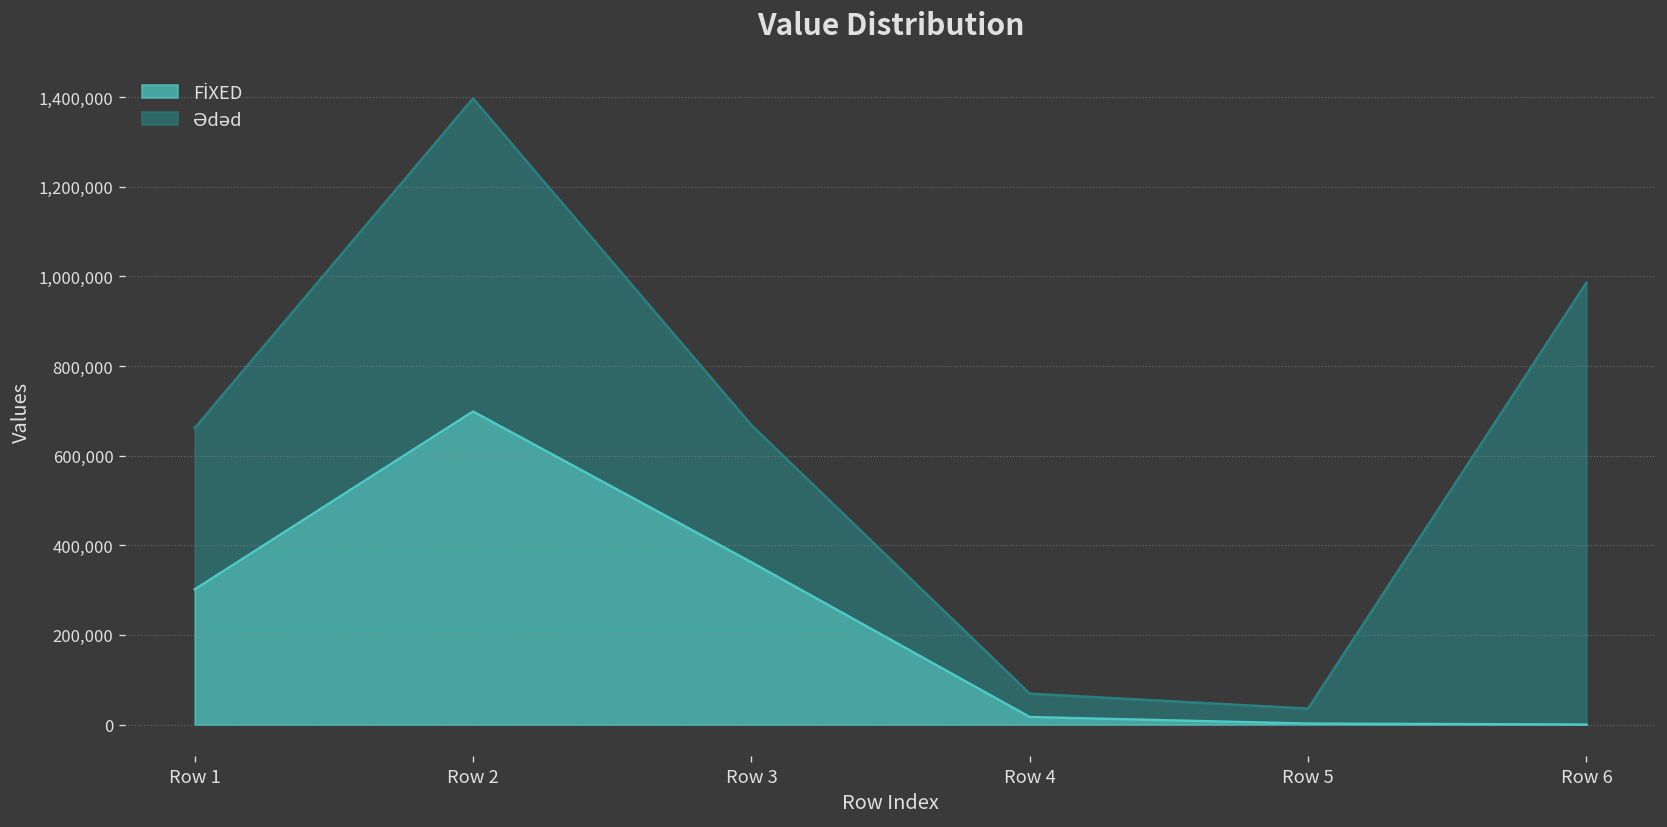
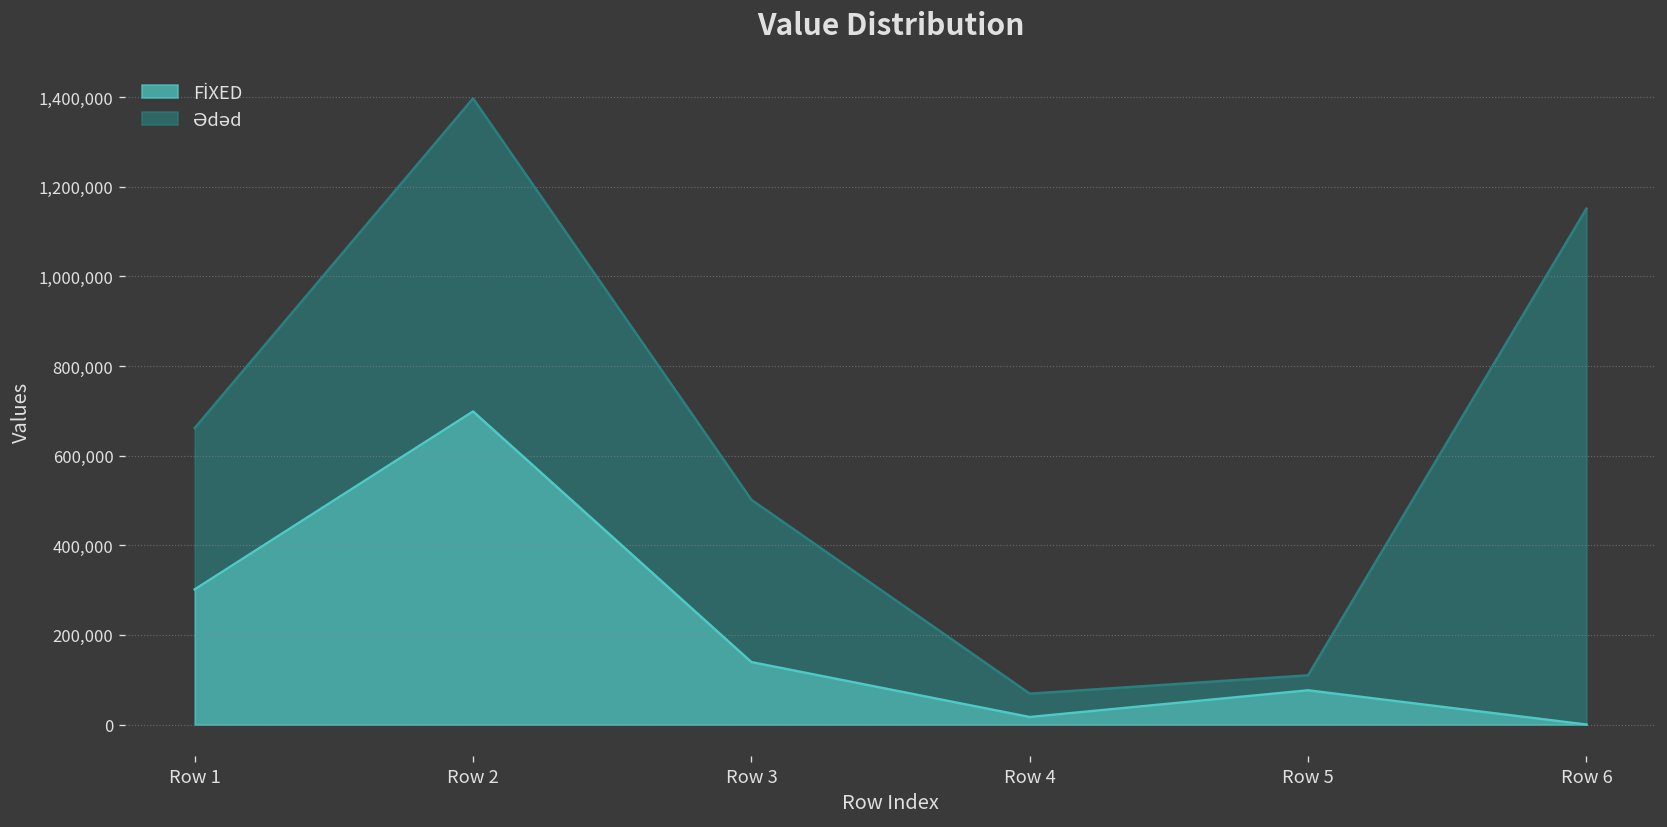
  {
    "FİXED": {
      "Row 1": "300,000",
      "Row 2": "700,000",
-     "Row 3": "360,000",
+     "Row 3": "140,000",
      "Row 4": "20,000",
-     "Row 5": "0",
+     "Row 5": "80,000",
      "Row 6": "0"
    },
    "Ədəd": {
      "Row 1": "360,000",
      "Row 2": "700,000",
-     "Row 3": "310,000",
+     "Row 3": "360,000",
      "Row 4": "50,000",
      "Row 5": "30,000",
-     "Row 6": "990,000"
+     "Row 6": "1,150,000"
    }
  }
